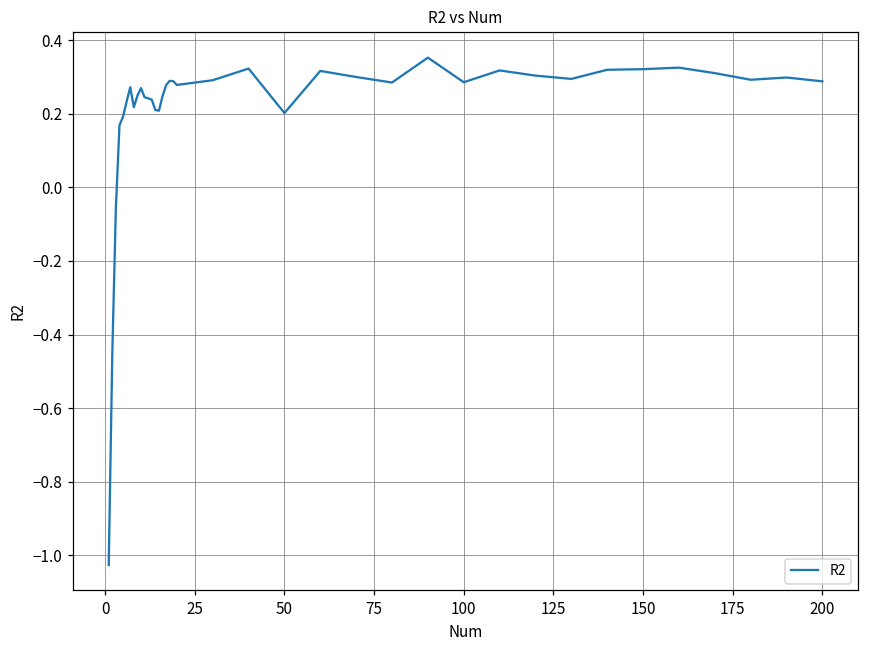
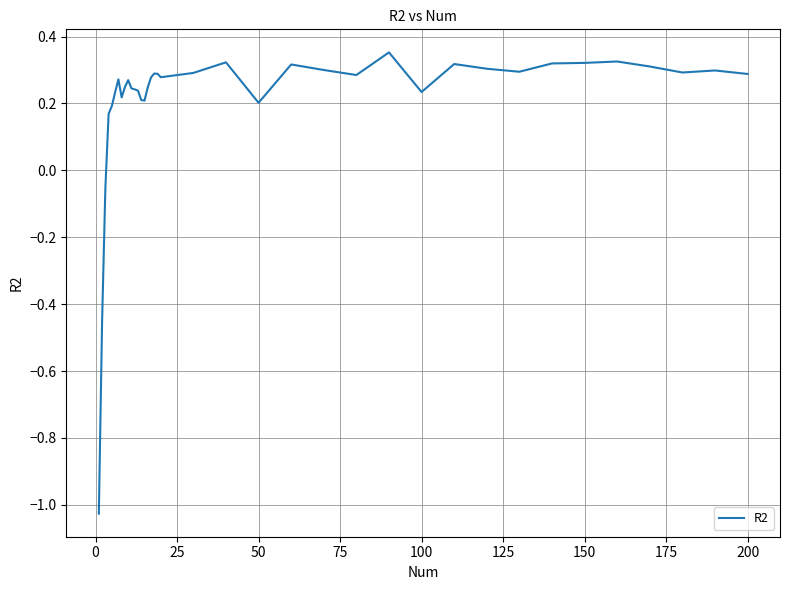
  {
    "50": 0.20,
-   "100": 0.29,
+   "100": 0.23,
    "150": 0.32,
    "200": 0.29
  }
